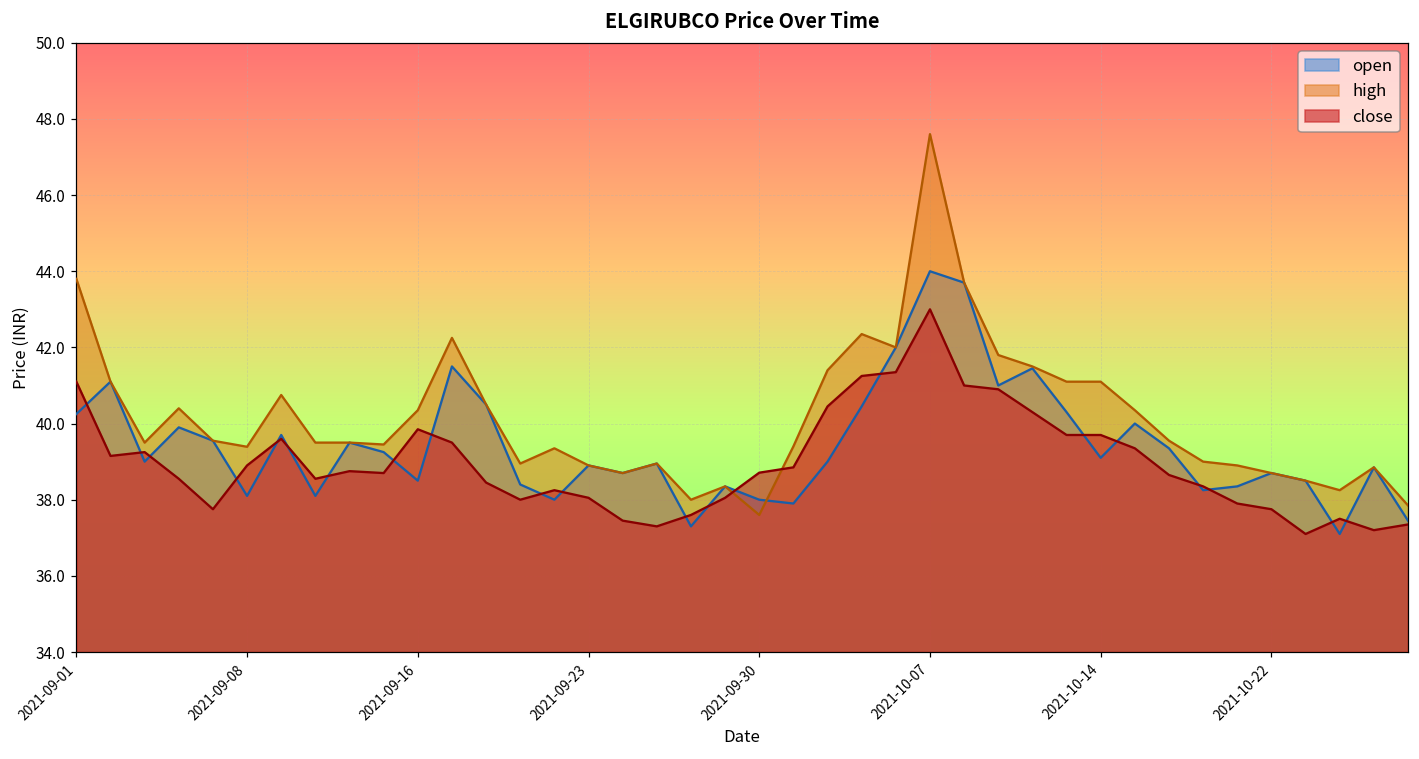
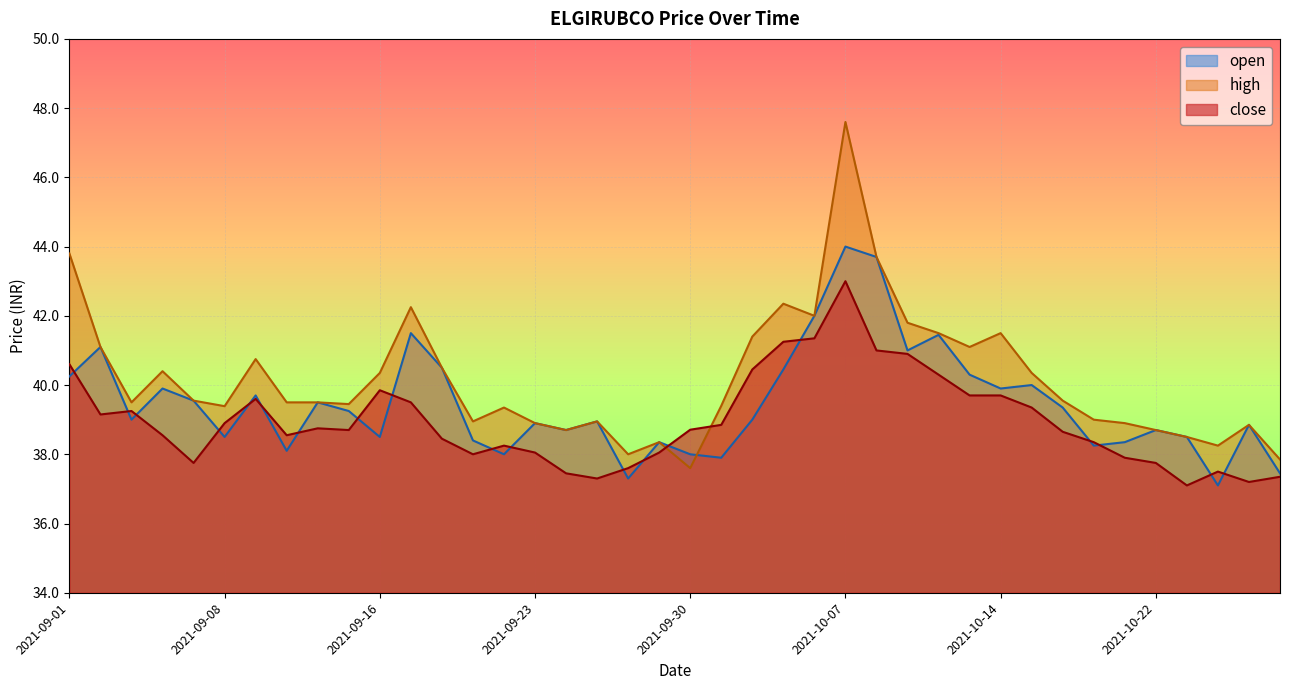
  {
    "open": {
      "2021-09-01": 40.3,
-     "2021-09-08": 38.1,
+     "2021-09-08": 38.5,
      "2021-09-16": 38.5,
      "2021-09-30": 38.0,
      "2021-10-07": 44.0,
-     "2021-10-14": 39.1
+     "2021-10-14": 39.9
    },
    "high": {
      "2021-09-01": 43.8,
      "2021-09-08": 39.4,
      "2021-09-16": 40.4,
      "2021-09-30": 37.6,
      "2021-10-07": 47.6,
-     "2021-10-14": 41.1
+     "2021-10-14": 41.5
    },
    "close": {
-     "2021-09-01": 41.1,
+     "2021-09-01": 40.6,
      "2021-09-08": 38.9,
      "2021-09-16": 39.9,
      "2021-09-23": 38.1,
      "2021-09-30": 38.7,
      "2021-10-07": 43.0,
      "2021-10-14": 39.7,
      "2021-10-22": 37.8
    }
  }
